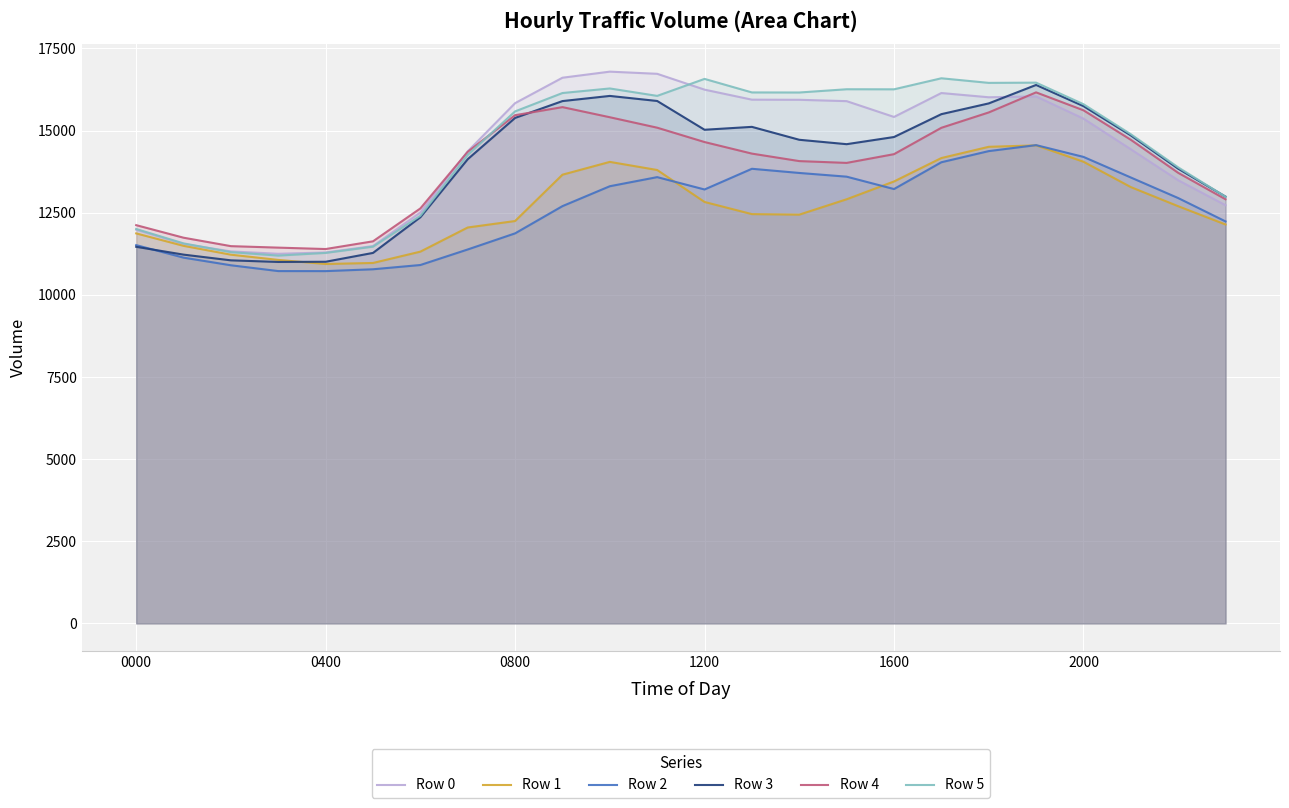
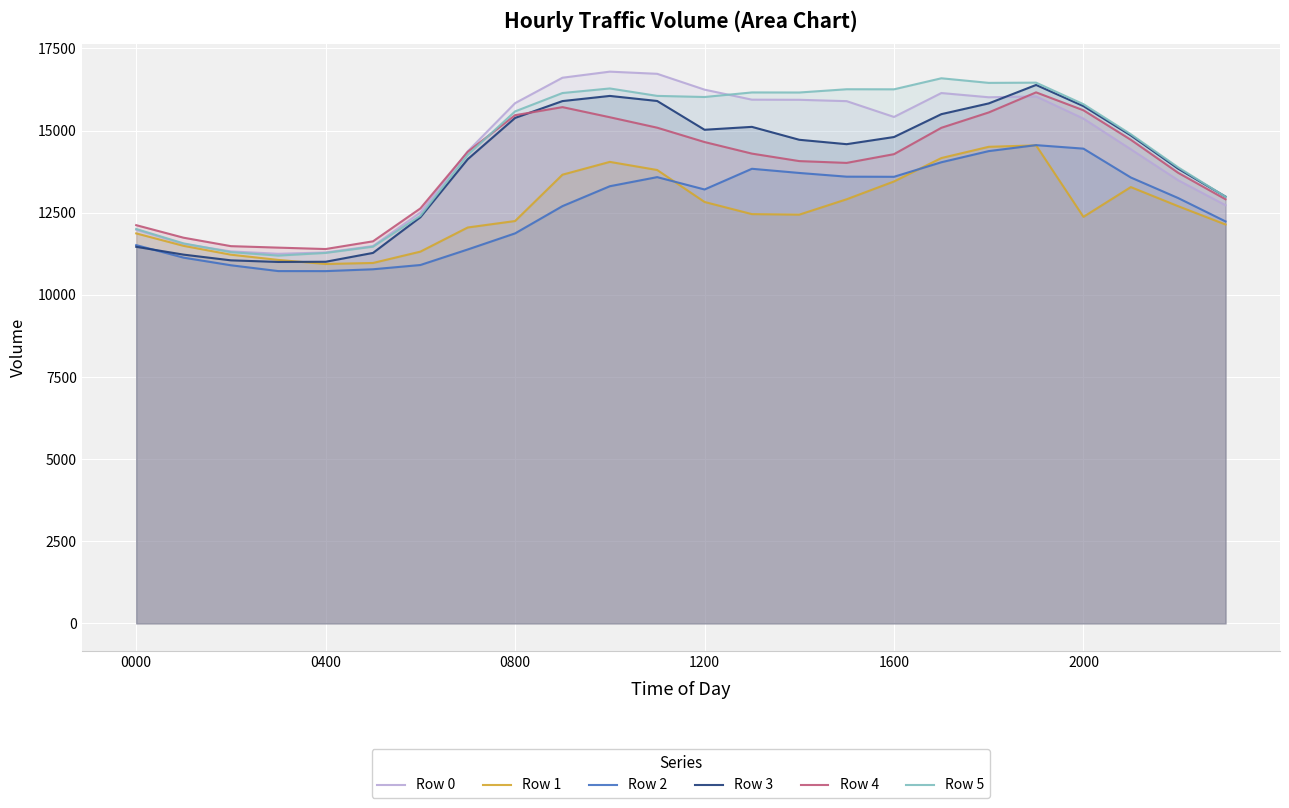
  {
    "Row 0": {
      "0800": 15800,
      "1200": 16200,
      "1600": 15400,
      "2000": 15400
    },
    "Row 1": {
      "0000": 11900,
      "0800": 12200,
      "1200": 12800,
      "1600": 13500,
-     "2000": 14100
+     "2000": 12400
    },
    "Row 2": {
      "0400": 10700,
      "0800": 11900,
      "1200": 13200,
-     "1600": 13200,
-     "2000": 14200
+     "1600": 13600,
+     "2000": 14500
    },
    "Row 3": {
      "0800": 15400,
      "1200": 15000,
      "1600": 14800
    },
    "Row 4": {
      "0000": 12100,
      "0400": 11400,
      "0800": 15500,
      "1200": 14700,
      "1600": 14300,
      "2000": 15600
    },
    "Row 5": {
      "0800": 15600,
-     "1200": 16600,
+     "1200": 16000,
      "1600": 16300
    }
  }
